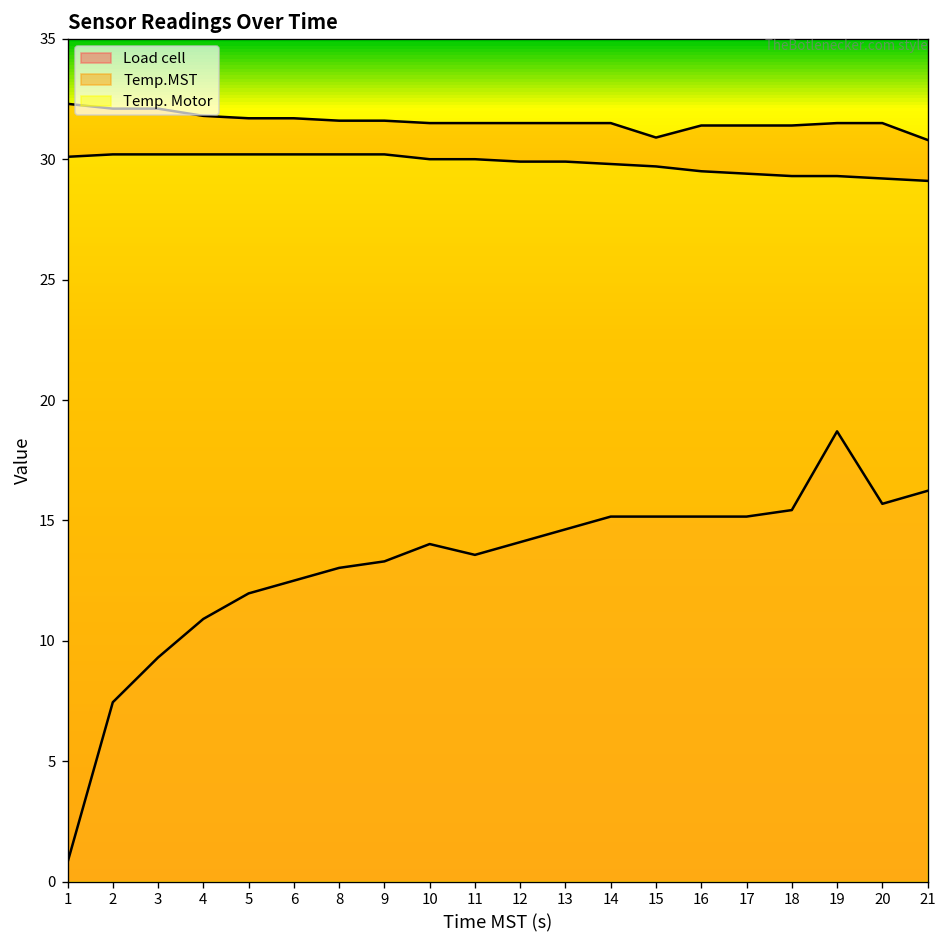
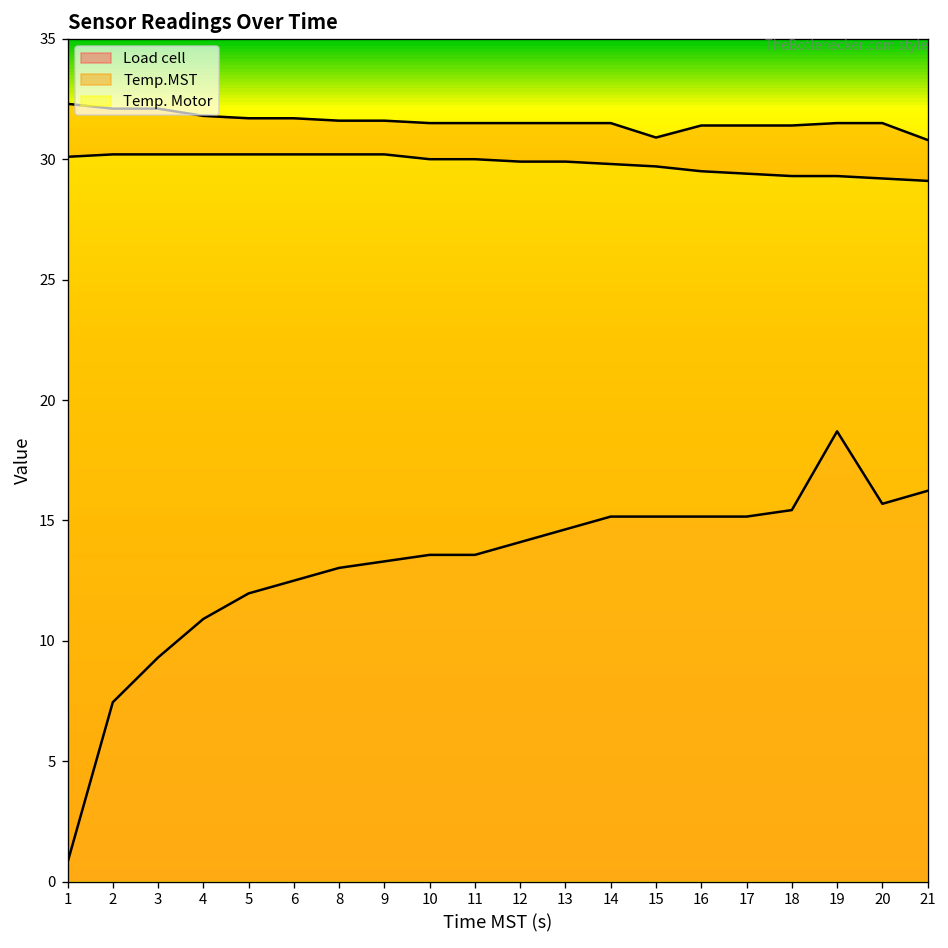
  {
    "Load cell": {
      "1": 0.8,
      "2": 7.5,
      "3": 9.3,
      "4": 10.9,
      "5": 12.0,
      "6": 12.5,
      "8": 13.0,
      "9": 13.3,
-     "10": 14.0,
+     "10": 13.6,
      "11": 13.6,
      "12": 14.1,
      "13": 14.6,
      "14": 15.2,
      "15": 15.2,
      "16": 15.2,
      "17": 15.2,
      "18": 15.4,
      "19": 18.7,
      "20": 15.7,
      "21": 16.2
    },
    "Temp.MST": {
      "1": 32.3,
      "5": 31.7,
      "6": 31.7,
      "8": 31.6,
      "9": 31.6,
      "10": 31.5,
      "11": 31.5,
      "12": 31.5,
      "13": 31.5,
      "14": 31.5,
      "15": 30.9,
      "16": 31.4,
      "17": 31.4,
      "18": 31.4,
      "19": 31.5,
      "20": 31.5,
      "21": 30.8
    },
    "Temp. Motor": {
      "1": 30.1,
      "2": 30.2,
      "3": 30.2,
      "4": 30.2,
      "5": 30.2,
      "6": 30.2,
      "8": 30.2,
      "9": 30.2,
      "10": 30.0,
      "11": 30.0,
      "12": 29.9,
      "13": 29.9,
      "14": 29.8,
      "15": 29.7,
      "16": 29.5,
      "17": 29.4,
      "18": 29.3,
      "19": 29.3,
      "20": 29.2,
      "21": 29.1
    }
  }
